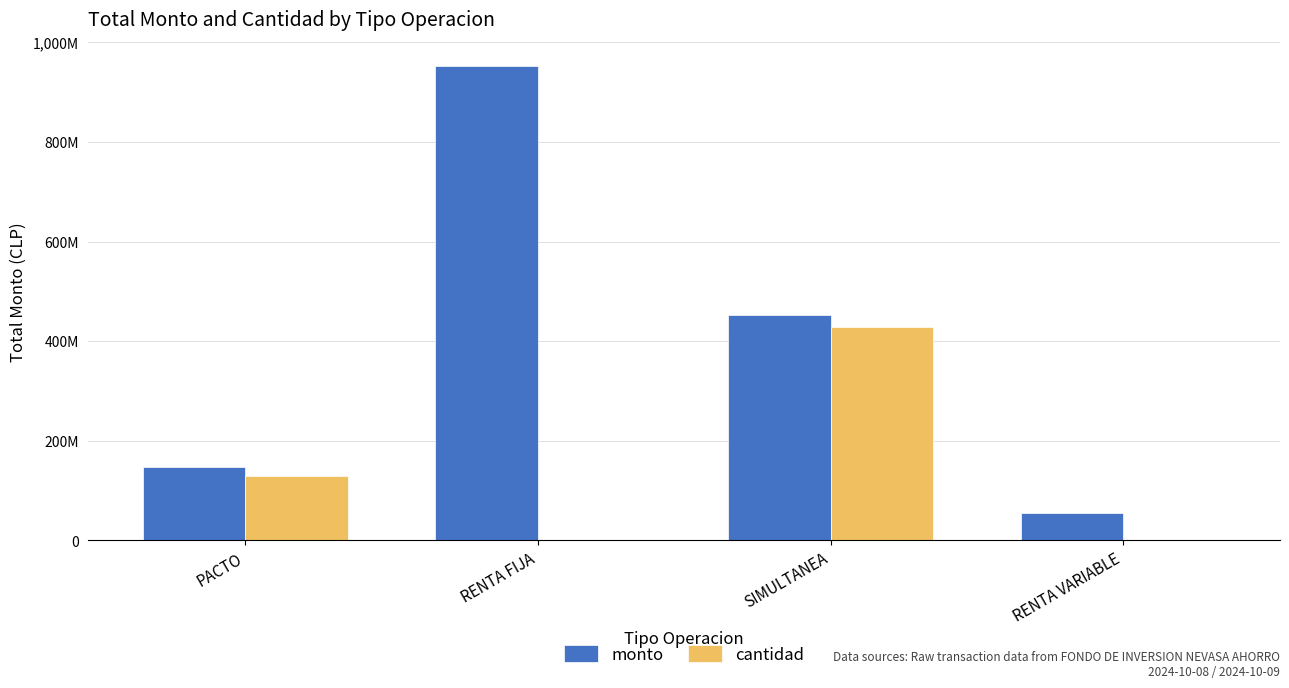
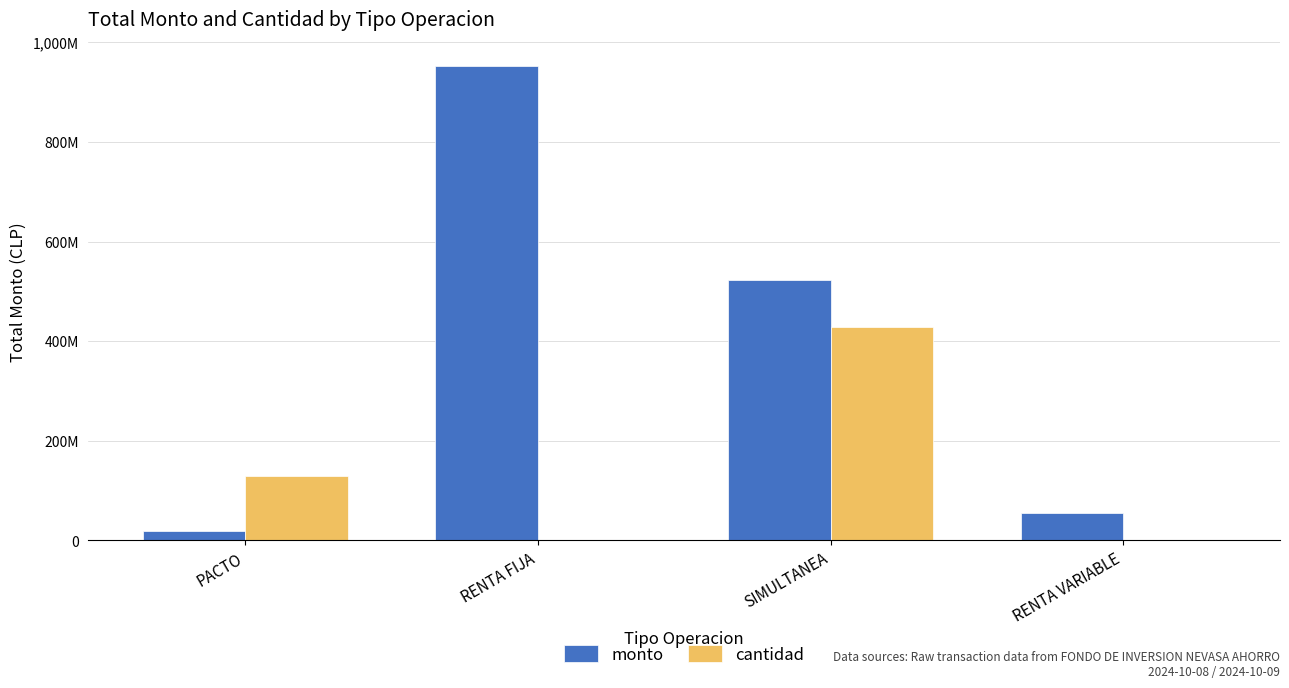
  {
    "monto": {
-     "PACTO": "150,000,000",
+     "PACTO": "20,000,000",
      "RENTA FIJA": "950,000,000",
-     "SIMULTANEA": "450,000,000",
+     "SIMULTANEA": "520,000,000",
      "RENTA VARIABLE": "50,000,000"
    },
    "cantidad": {
      "PACTO": "130,000,000",
      "SIMULTANEA": "430,000,000"
    }
  }
